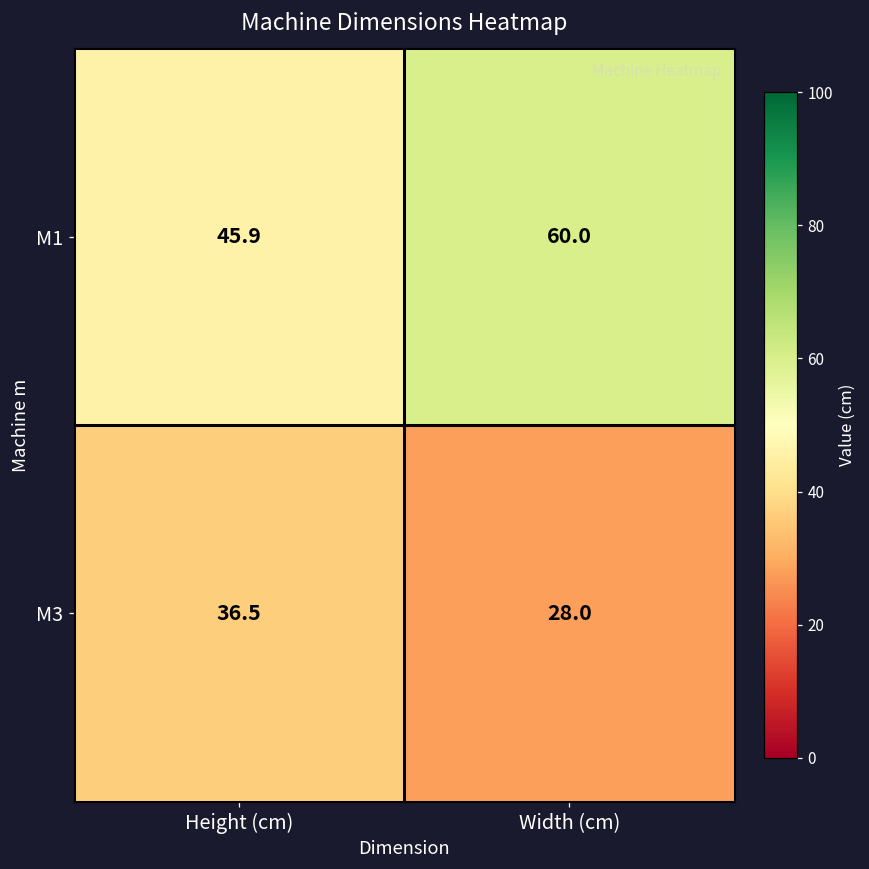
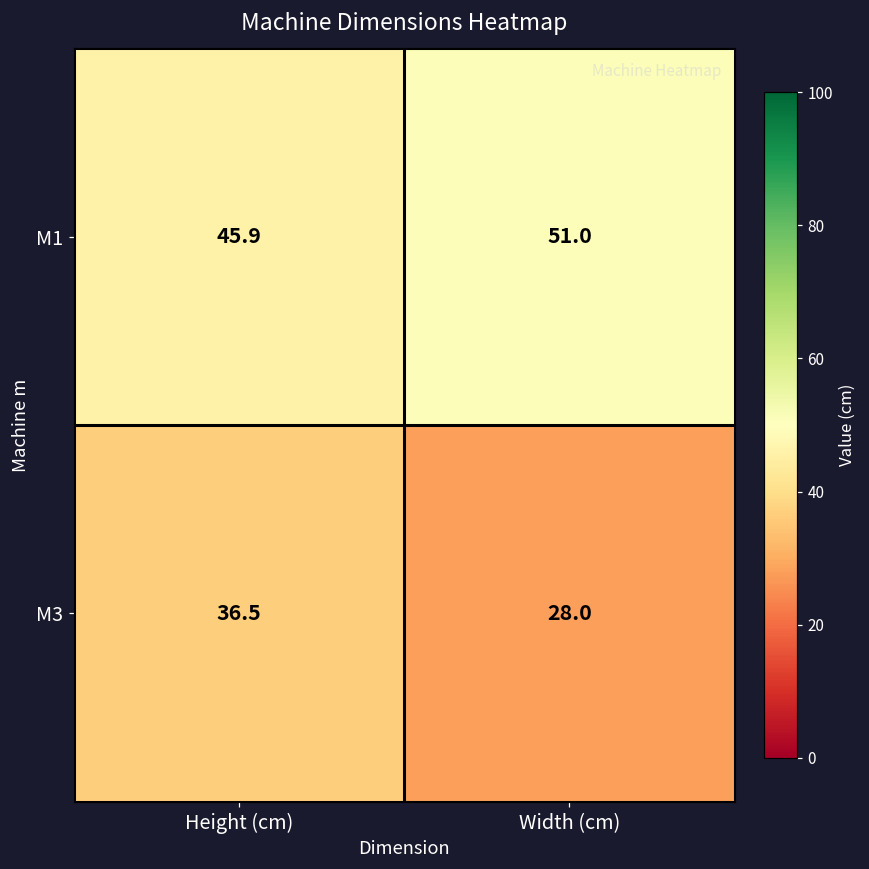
  {
    "M1": {
      "Height (cm)": 45.9,
-     "Width (cm)": 60.0
+     "Width (cm)": 51.0
    },
    "M3": {
      "Height (cm)": 36.5,
      "Width (cm)": 28.0
    }
  }
